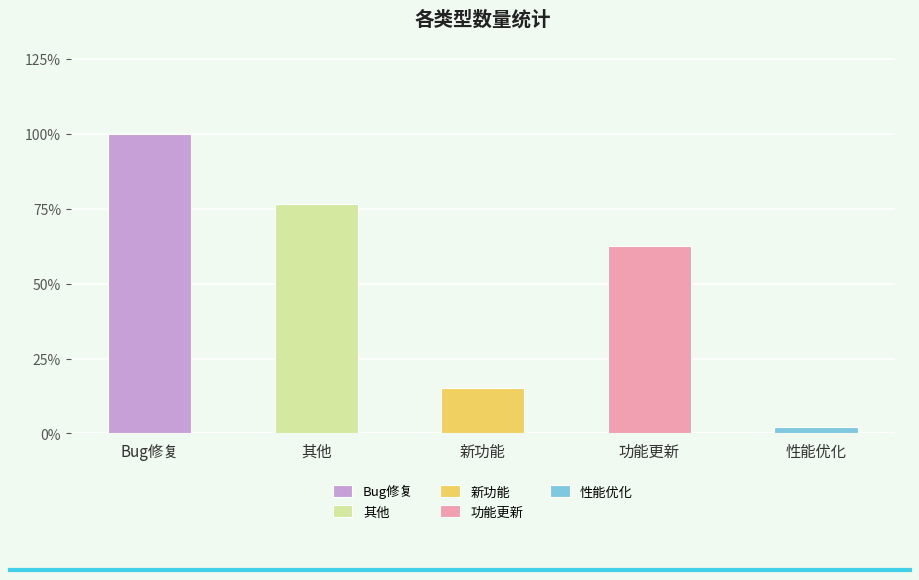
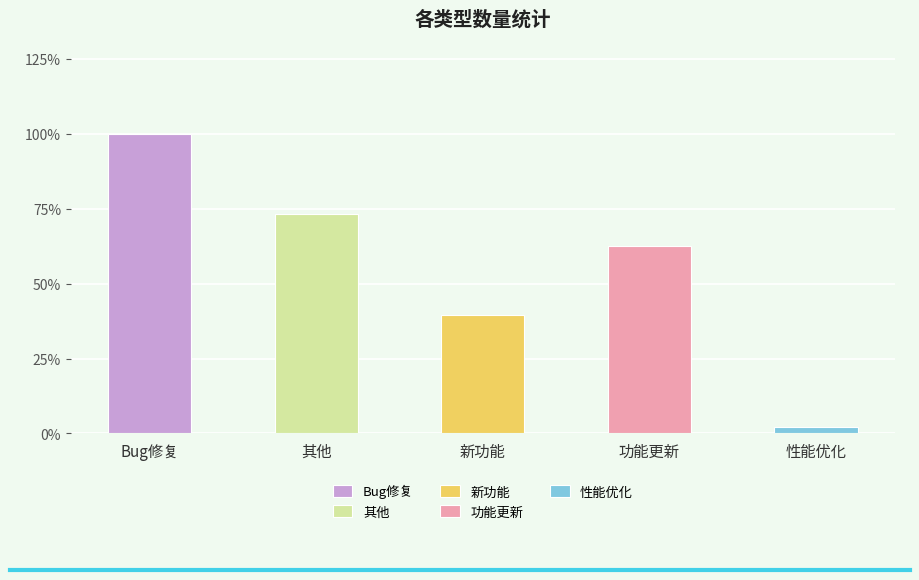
  {
    "Bug修复": "100%",
-   "其他": "77%",
-   "新功能": "15%",
+   "其他": "73%",
+   "新功能": "39%",
    "功能更新": "63%",
    "性能优化": "2%"
  }
